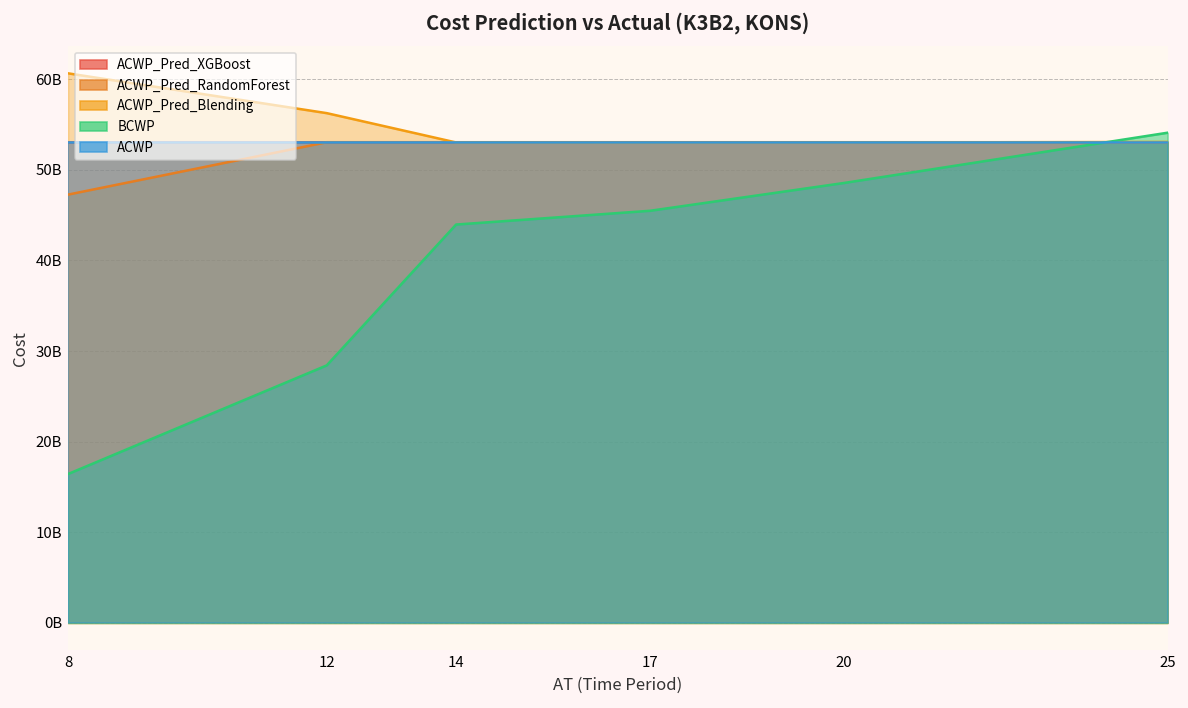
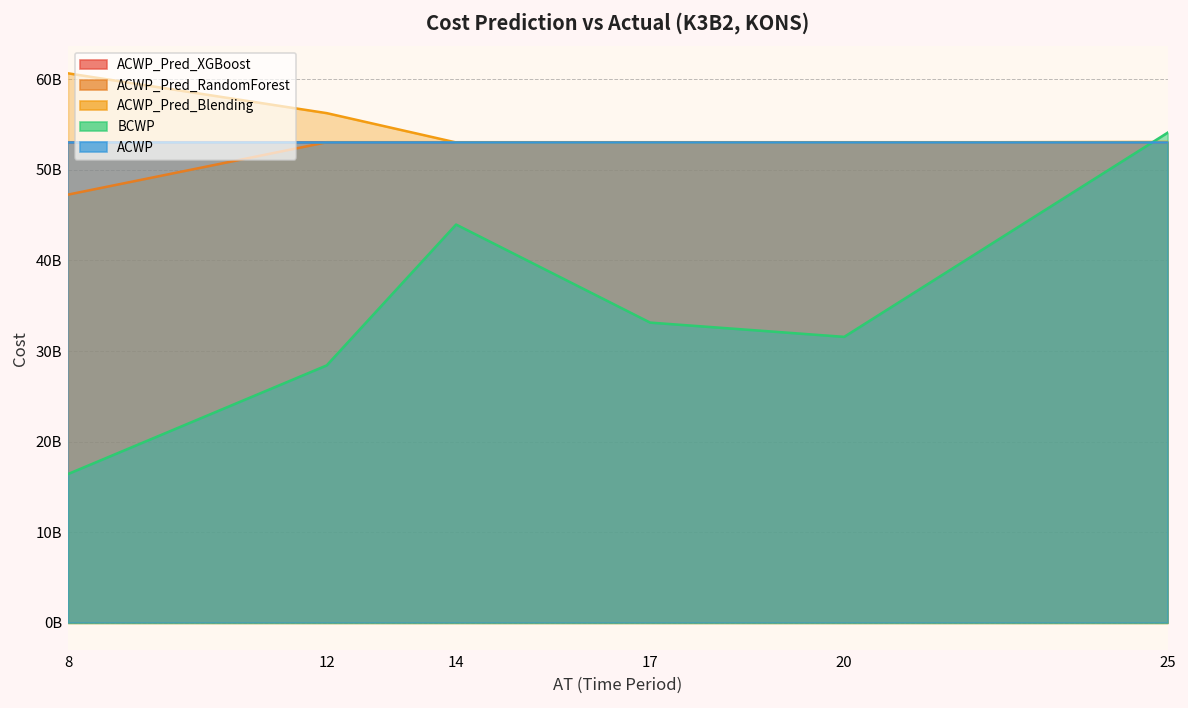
  {
    "ACWP": {
      "8": 53000000000
    },
    "BCWP": {
      "8": 16000000000,
      "12": 28000000000,
      "14": 44000000000,
-     "17": 45000000000,
-     "20": 49000000000,
+     "17": 33000000000,
+     "20": 32000000000,
      "25": 54000000000
    }
  }
